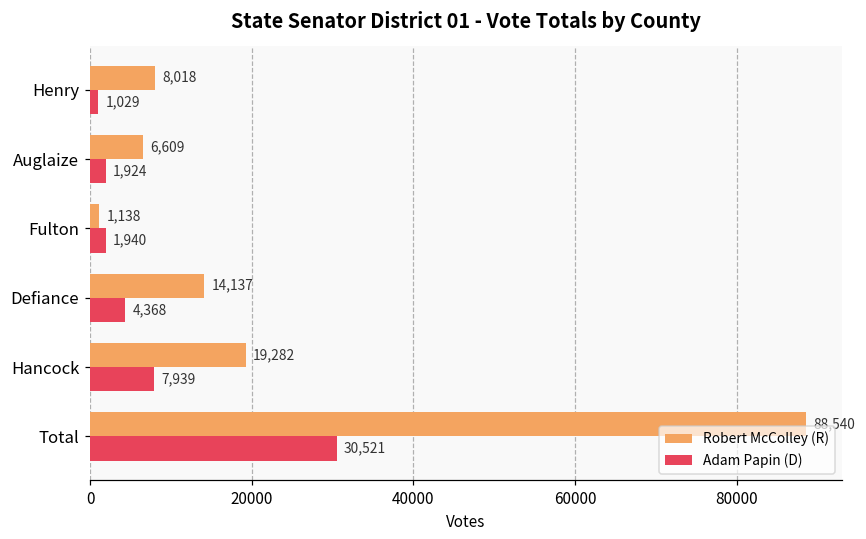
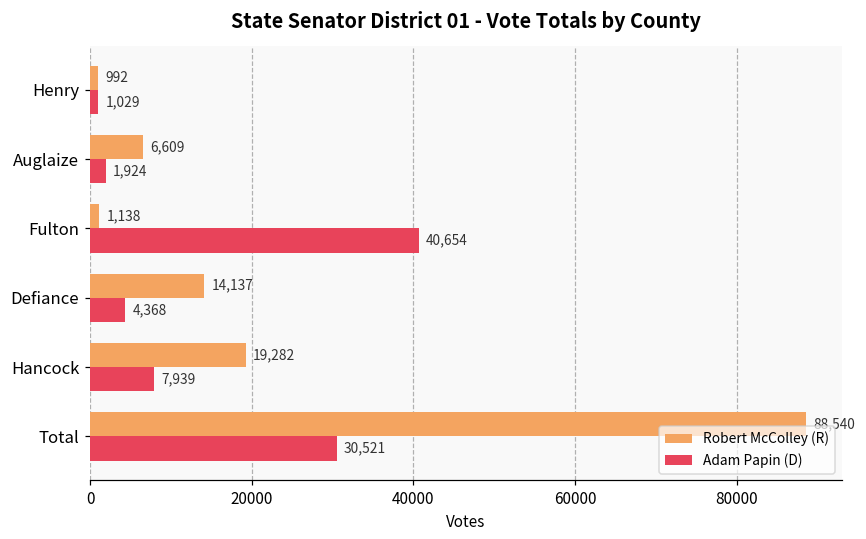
  {
    "Robert McColley (R)": {
-     "Henry": "8,018",
+     "Henry": "992",
      "Auglaize": "6,609",
      "Fulton": "1,138",
      "Defiance": "14,137",
      "Hancock": "19,282"
    },
    "Adam Papin (D)": {
      "Henry": "1,029",
      "Auglaize": "1,924",
-     "Fulton": "1,940",
+     "Fulton": "40,654",
      "Defiance": "4,368",
      "Hancock": "7,939",
      "Total": "30,521"
    }
  }
